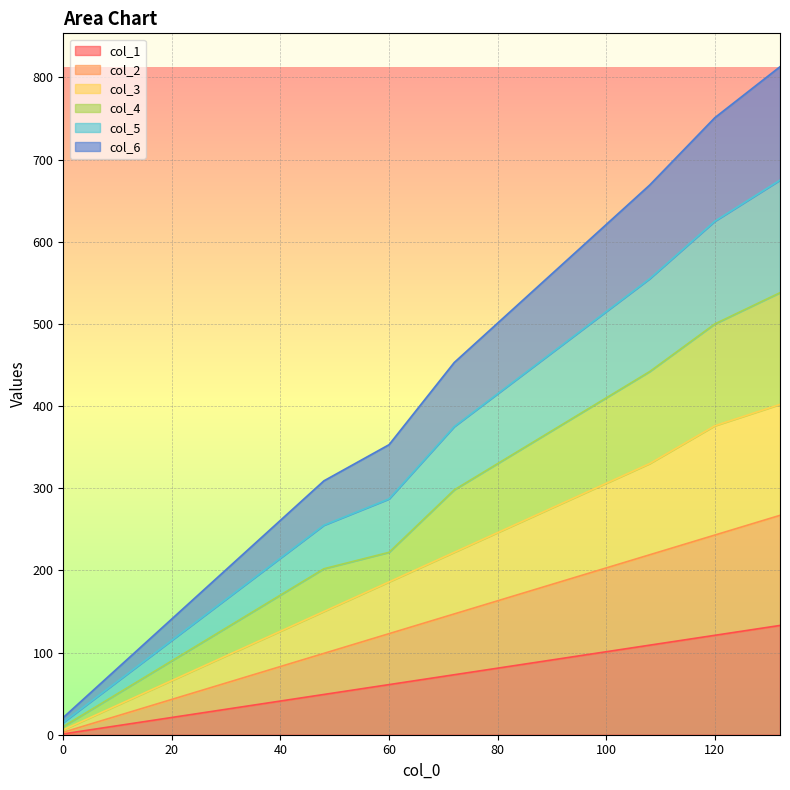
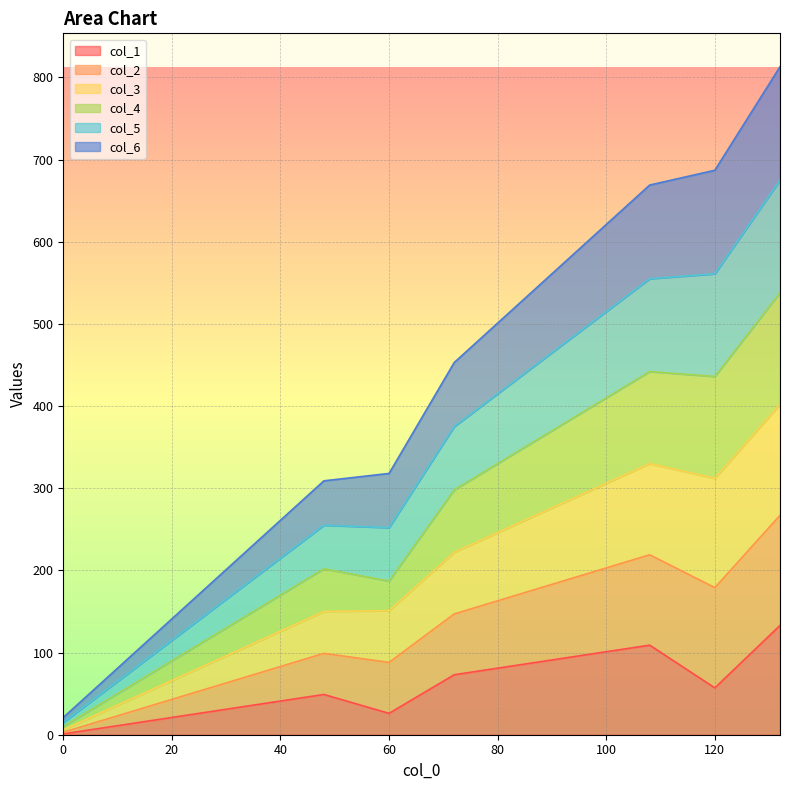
  {
    "col_1": {
-     "60": 60,
-     "120": 120
+     "60": 30,
+     "120": 60
    },
    "col_4": {
      "0": 0,
      "60": 40,
      "120": 120
    },
    "col_5": {
      "0": 10,
      "60": 70,
      "120": 130
    },
    "col_6": {
      "0": 10,
      "60": 70,
      "120": 130
    }
  }
